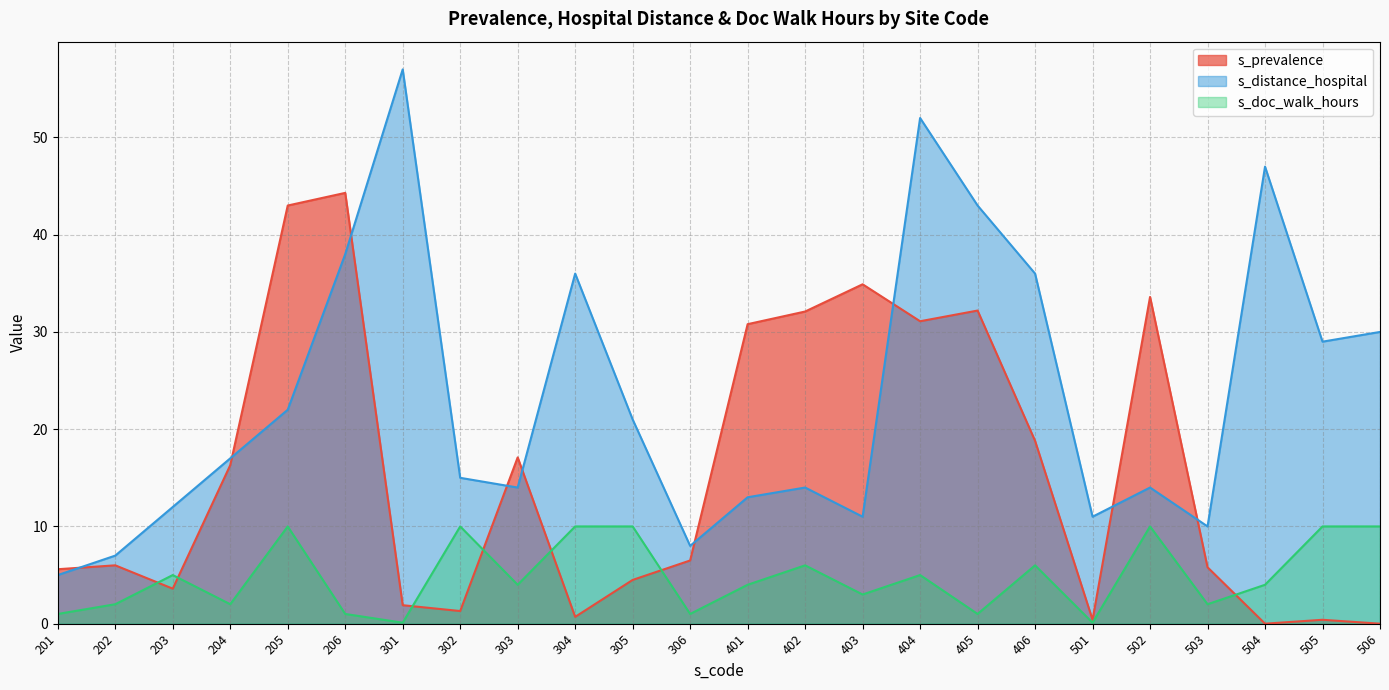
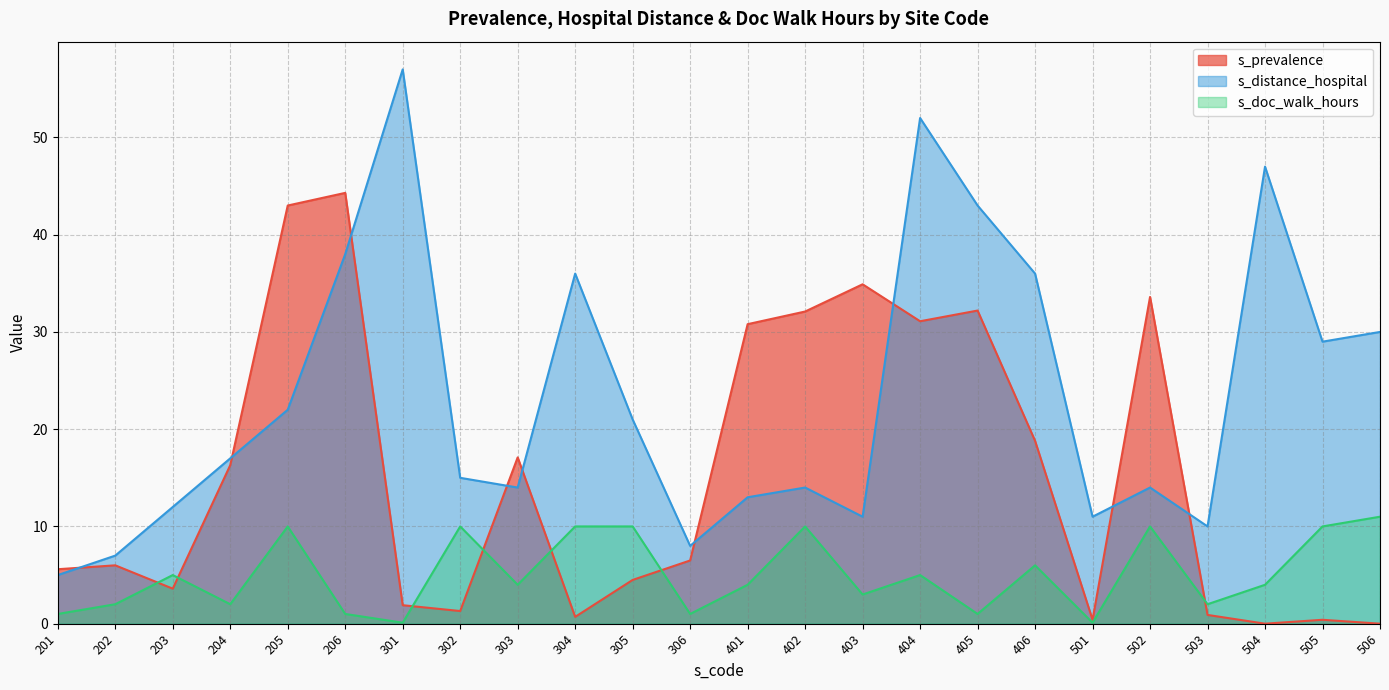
  {
    "s_prevalence": {
      "201": 6,
      "202": 6,
      "203": 4,
      "204": 16,
      "205": 43,
      "206": 44,
      "301": 2,
      "302": 1,
      "303": 17,
      "304": 1,
      "305": 5,
      "306": 7,
      "401": 31,
      "402": 32,
      "403": 35,
      "404": 31,
      "405": 32,
      "406": 19,
      "501": 0,
      "502": 34,
-     "503": 6,
+     "503": 1,
      "504": 0,
      "505": 0,
      "506": 0
    },
    "s_distance_hospital": {
      "201": 5,
      "202": 7,
      "203": 12,
      "204": 17,
      "205": 22,
      "206": 38,
      "301": 57,
      "302": 15,
      "303": 14,
      "304": 36,
      "305": 21,
      "306": 8,
      "401": 13,
      "402": 14,
      "403": 11,
      "404": 52,
      "405": 43,
      "406": 36,
      "501": 11,
      "502": 14,
      "503": 10,
      "504": 47,
      "505": 29,
      "506": 30
    },
    "s_doc_walk_hours": {
      "201": 1,
      "202": 2,
      "203": 5,
      "204": 2,
      "205": 10,
      "206": 1,
      "301": 0,
      "302": 10,
      "303": 4,
      "304": 10,
      "305": 10,
      "306": 1,
      "401": 4,
-     "402": 6,
+     "402": 10,
      "403": 3,
      "404": 5,
      "405": 1,
      "406": 6,
      "501": 0,
      "502": 10,
      "503": 2,
      "504": 4,
      "505": 10,
-     "506": 10
+     "506": 11
    }
  }
